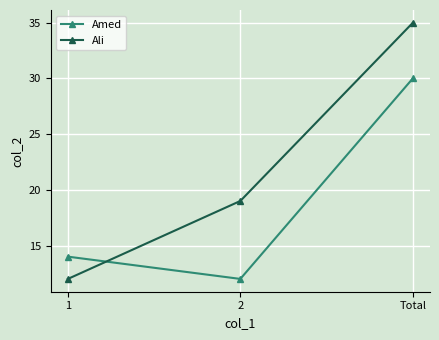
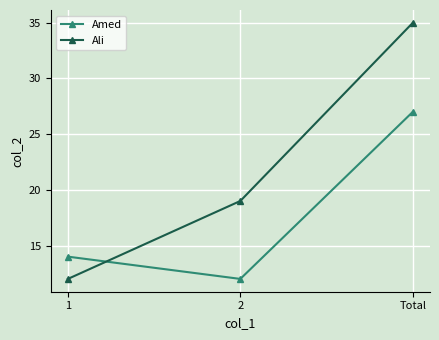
  {
    "Amed": {
      "1": 14,
      "2": 12,
-     "Total": 30
+     "Total": 27
    },
    "Ali": {
      "1": 12,
      "2": 19,
      "Total": 35
    }
  }
